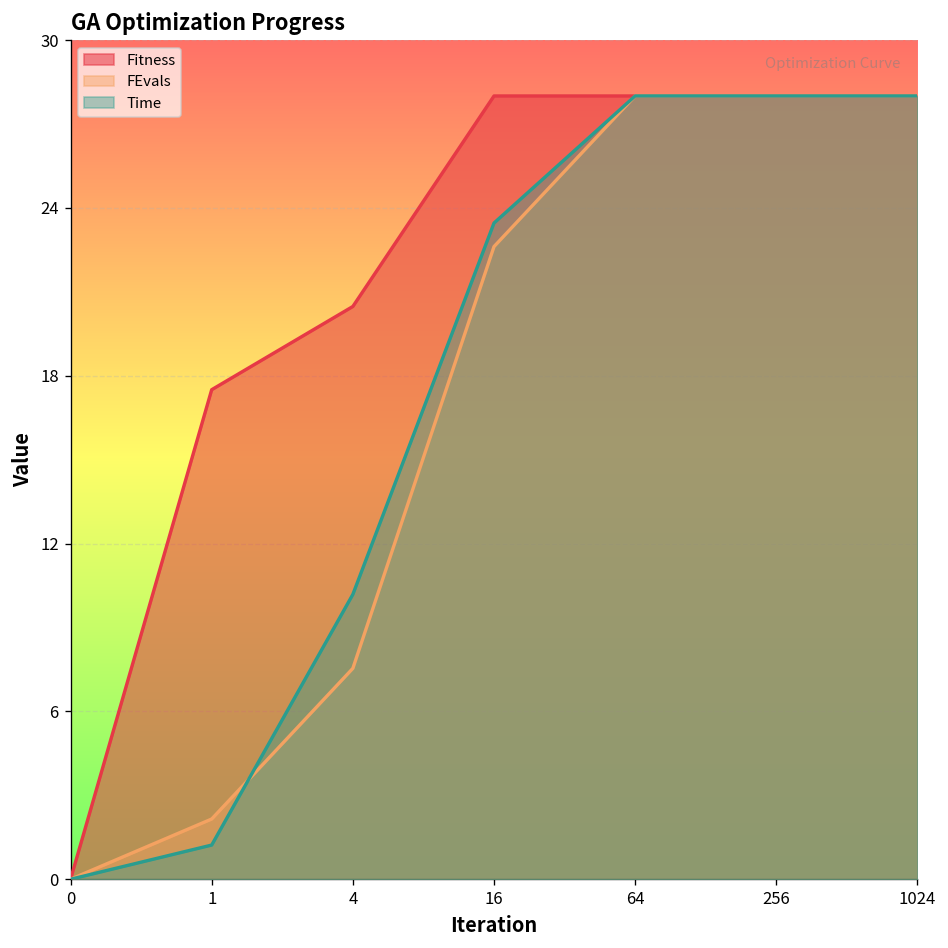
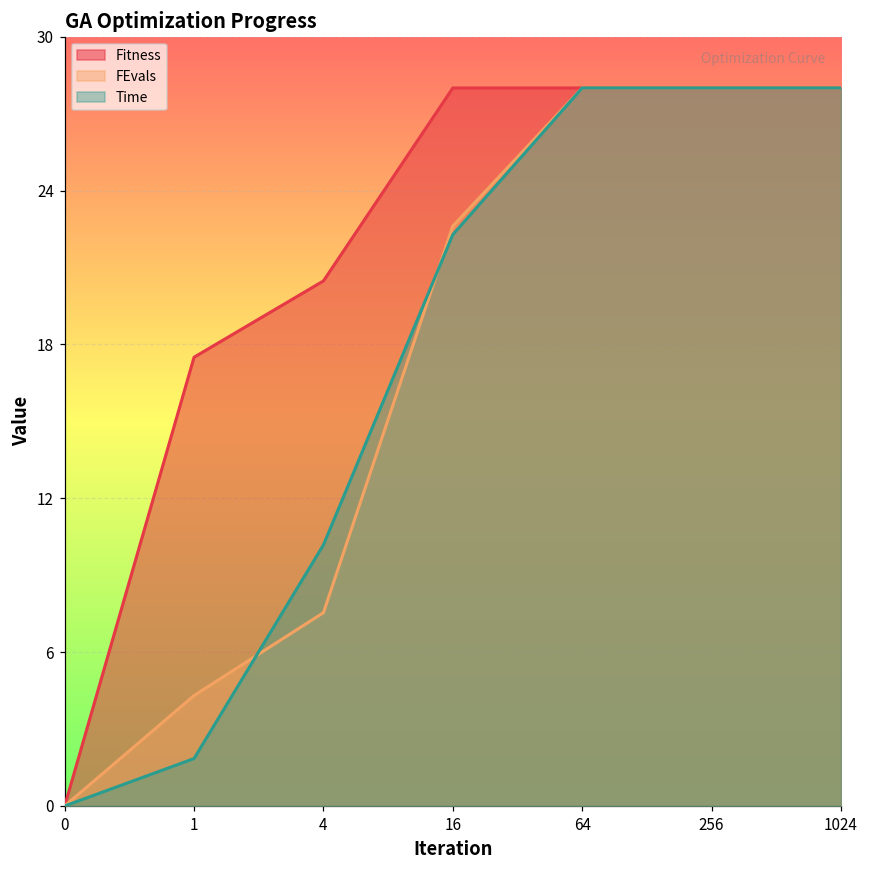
  {
    "Fitness": {
      "1": 17.5,
      "4": 20.5,
      "16": 28.0
    },
    "FEvals": {
-     "1": 2.2,
+     "1": 4.3,
      "4": 7.5,
      "16": 22.6
    },
    "Time": {
-     "1": 1.2,
+     "1": 1.9,
      "4": 10.2,
-     "16": 23.5
+     "16": 22.3
    }
  }
